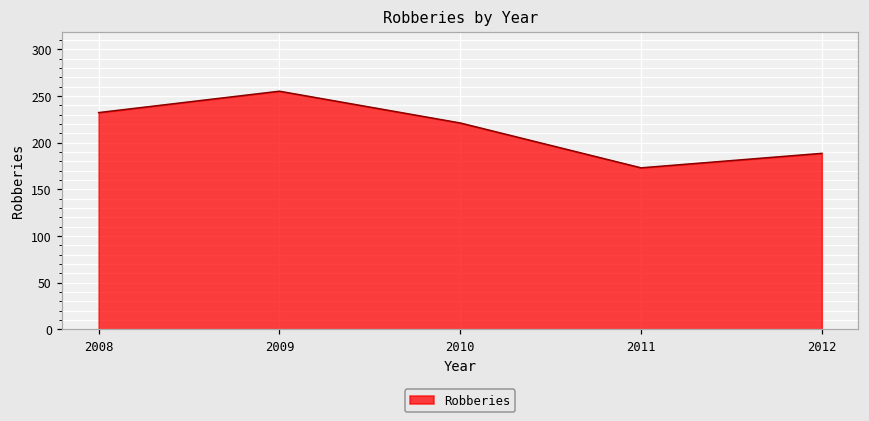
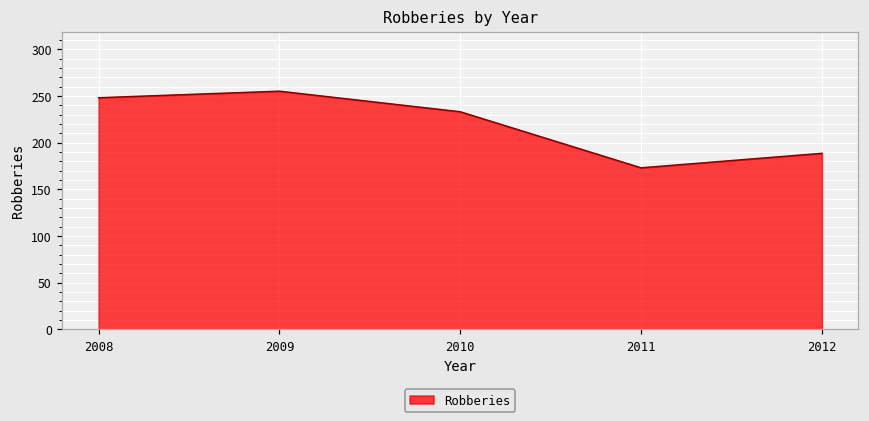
  {
-   "2008": 230,
+   "2008": 250,
    "2009": 260,
-   "2010": 220,
+   "2010": 230,
    "2011": 170,
    "2012": 190
  }
